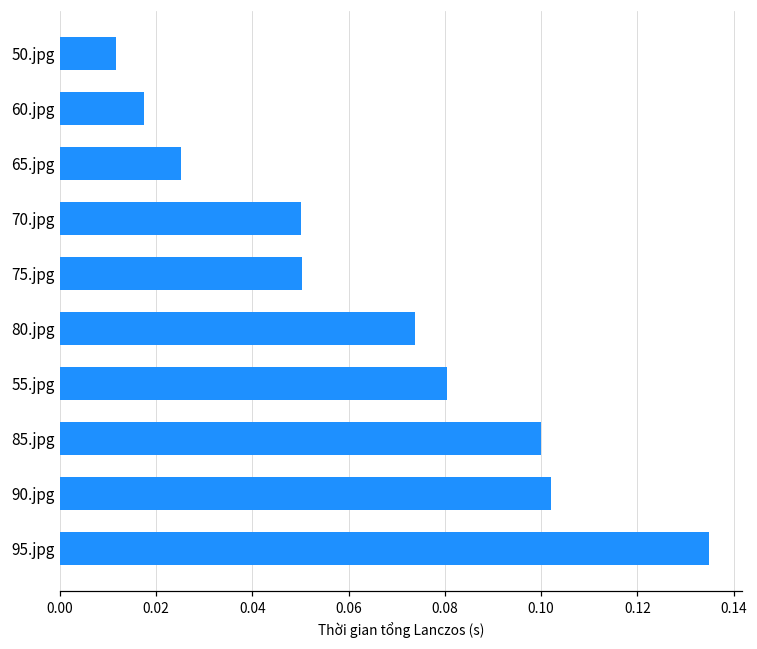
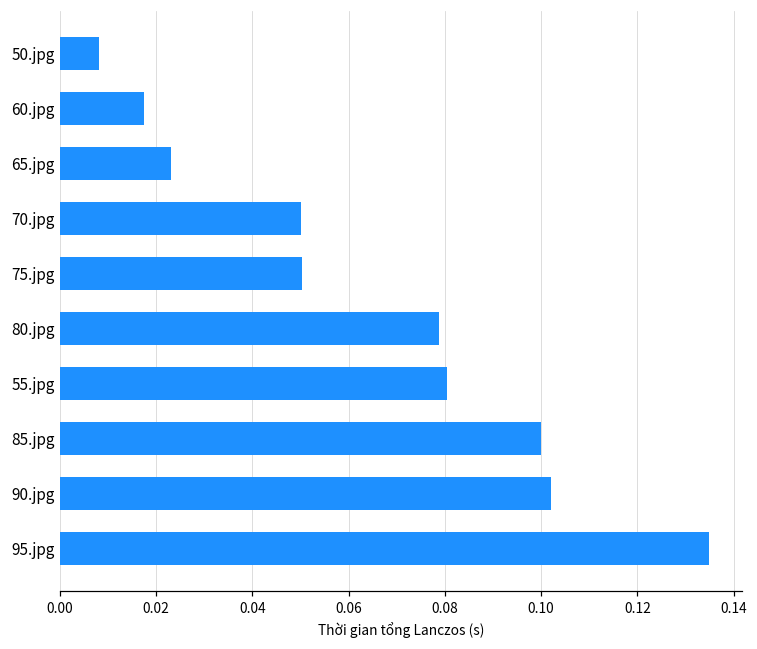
  {
-   "50.jpg": 0.012,
+   "50.jpg": 0.008,
    "60.jpg": 0.017,
-   "65.jpg": 0.025,
+   "65.jpg": 0.023,
    "70.jpg": 0.050,
    "75.jpg": 0.050,
-   "80.jpg": 0.074,
+   "80.jpg": 0.079,
    "55.jpg": 0.080,
    "85.jpg": 0.100,
    "90.jpg": 0.102,
    "95.jpg": 0.135
  }
